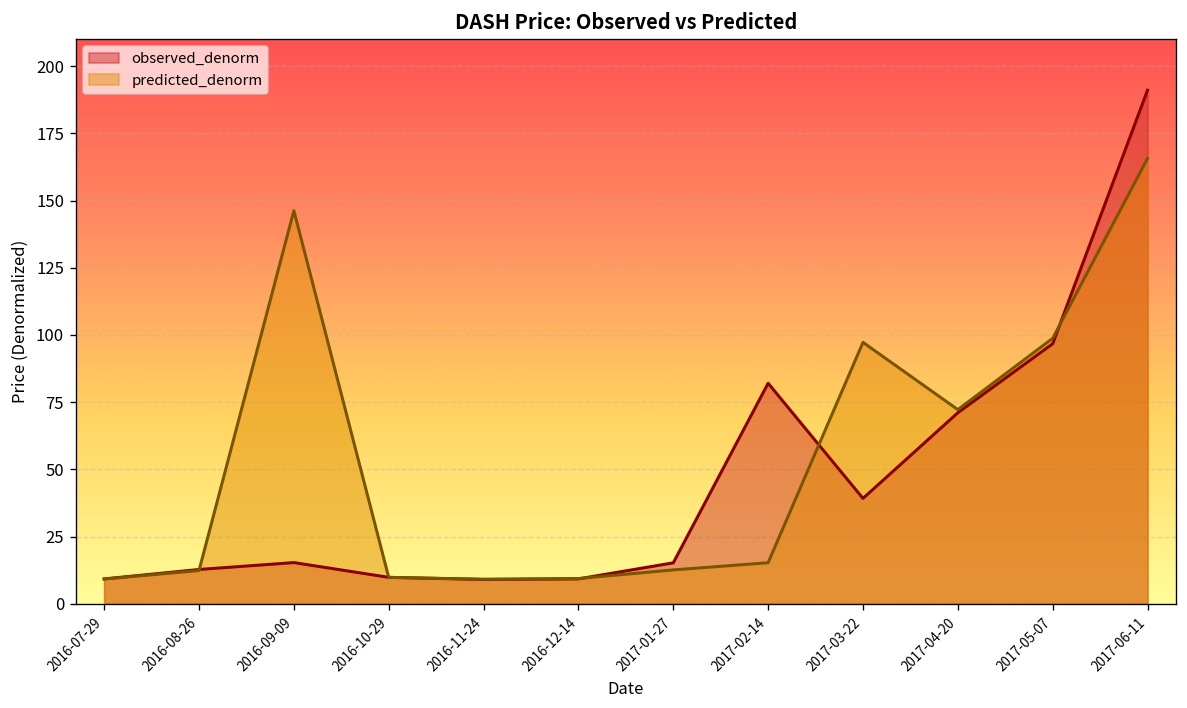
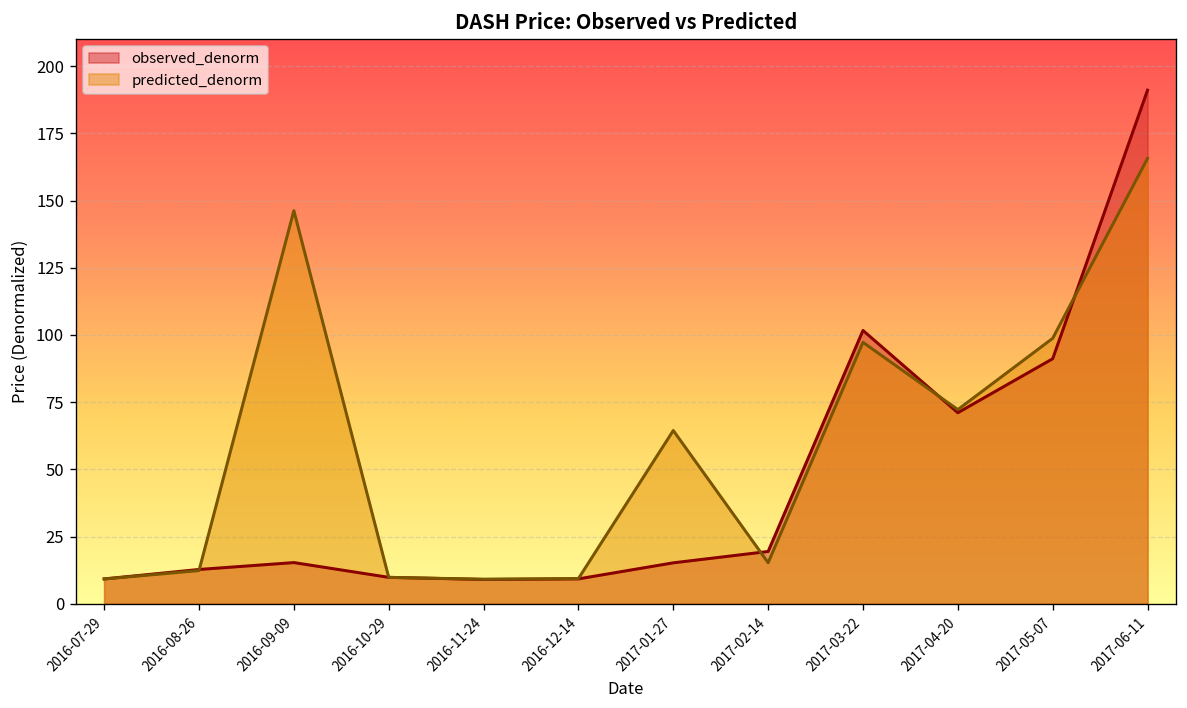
  {
    "observed_denorm": {
      "2016-09-09": 15,
      "2017-01-27": 15,
-     "2017-02-14": 82,
-     "2017-03-22": 39,
+     "2017-02-14": 19,
+     "2017-03-22": 102,
      "2017-04-20": 71,
-     "2017-05-07": 97,
+     "2017-05-07": 91,
      "2017-06-11": 191
    },
    "predicted_denorm": {
      "2016-09-09": 146,
-     "2017-01-27": 13,
+     "2017-01-27": 64,
      "2017-02-14": 15,
      "2017-03-22": 97,
      "2017-04-20": 72,
      "2017-05-07": 99,
      "2017-06-11": 166
    }
  }
